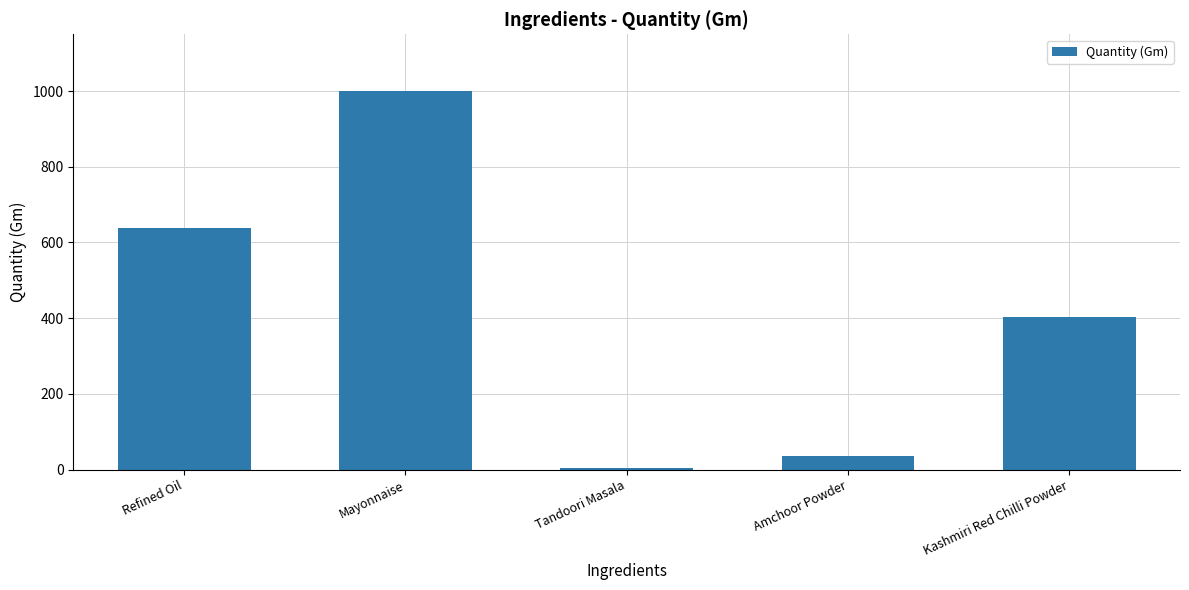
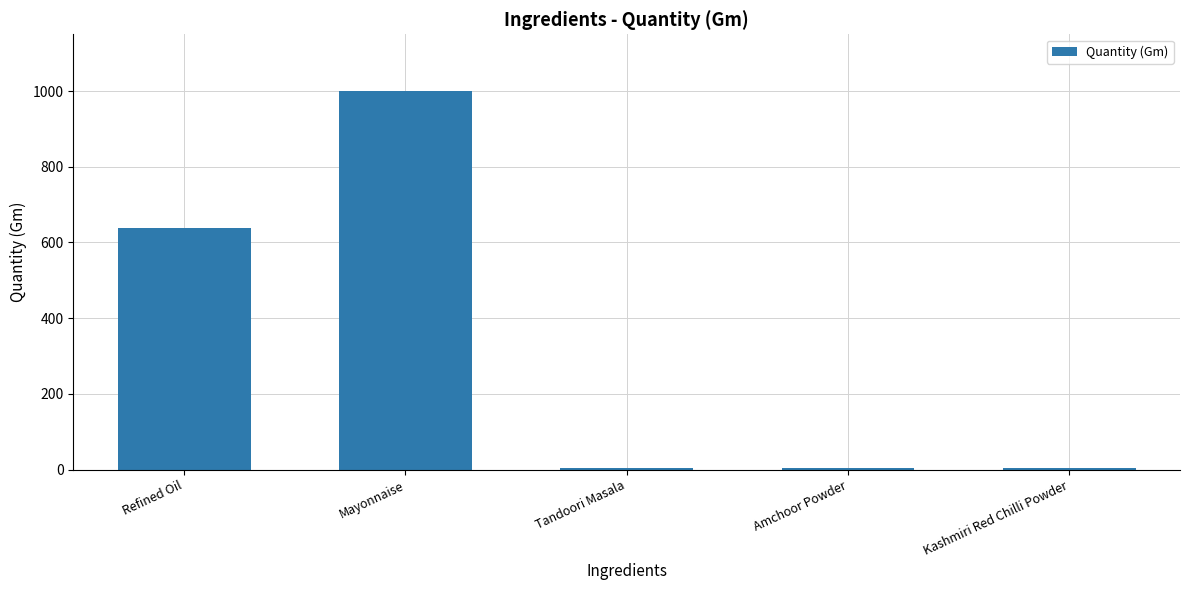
  {
    "Refined Oil": 640,
    "Mayonnaise": 1000,
-   "Amchoor Powder": 40,
-   "Kashmiri Red Chilli Powder": 400
+   "Amchoor Powder": 0,
+   "Kashmiri Red Chilli Powder": 0
  }
